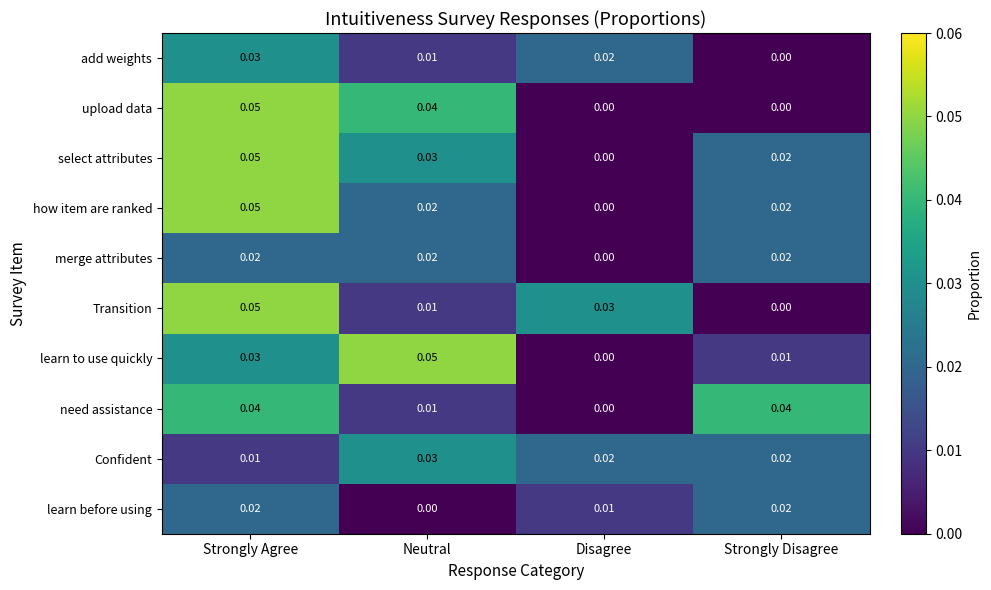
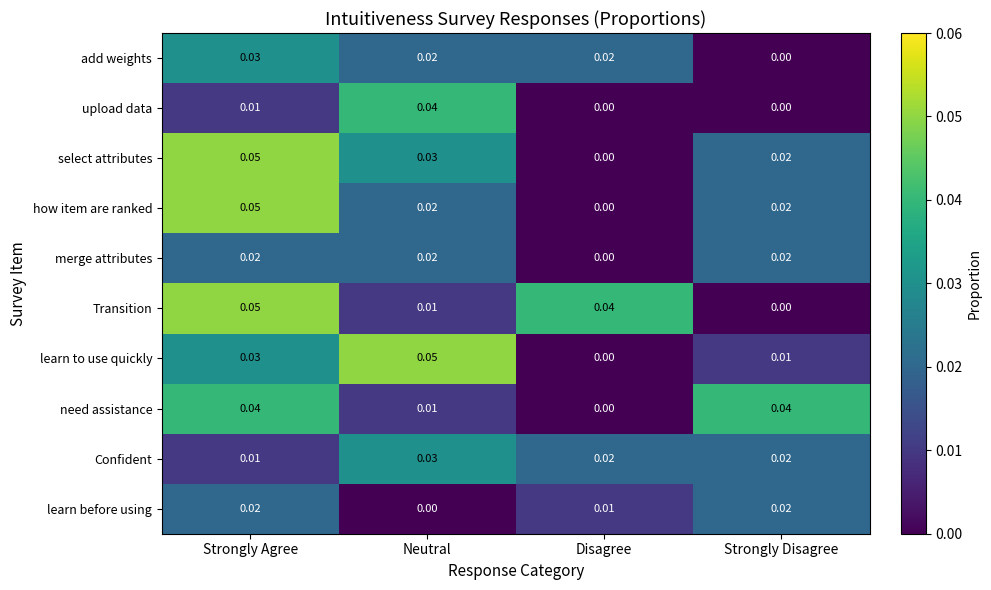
  {
    "add weights": {
      "Strongly Agree": 0.03,
-     "Neutral": 0.01,
+     "Neutral": 0.02,
      "Disagree": 0.02,
      "Strongly Disagree": 0.00
    },
    "upload data": {
-     "Strongly Agree": 0.05,
+     "Strongly Agree": 0.01,
      "Neutral": 0.04,
      "Disagree": 0.00,
      "Strongly Disagree": 0.00
    },
    "select attributes": {
      "Strongly Agree": 0.05,
      "Neutral": 0.03,
      "Disagree": 0.00,
      "Strongly Disagree": 0.02
    },
    "how item are ranked": {
      "Strongly Agree": 0.05,
      "Neutral": 0.02,
      "Disagree": 0.00,
      "Strongly Disagree": 0.02
    },
    "merge attributes": {
      "Strongly Agree": 0.02,
      "Neutral": 0.02,
      "Disagree": 0.00,
      "Strongly Disagree": 0.02
    },
    "Transition": {
      "Strongly Agree": 0.05,
      "Neutral": 0.01,
-     "Disagree": 0.03,
+     "Disagree": 0.04,
      "Strongly Disagree": 0.00
    },
    "learn to use quickly": {
      "Strongly Agree": 0.03,
      "Neutral": 0.05,
      "Disagree": 0.00,
      "Strongly Disagree": 0.01
    },
    "need assistance": {
      "Strongly Agree": 0.04,
      "Neutral": 0.01,
      "Disagree": 0.00,
      "Strongly Disagree": 0.04
    },
    "Confident": {
      "Strongly Agree": 0.01,
      "Neutral": 0.03,
      "Disagree": 0.02,
      "Strongly Disagree": 0.02
    },
    "learn before using": {
      "Strongly Agree": 0.02,
      "Neutral": 0.00,
      "Disagree": 0.01,
      "Strongly Disagree": 0.02
    }
  }
